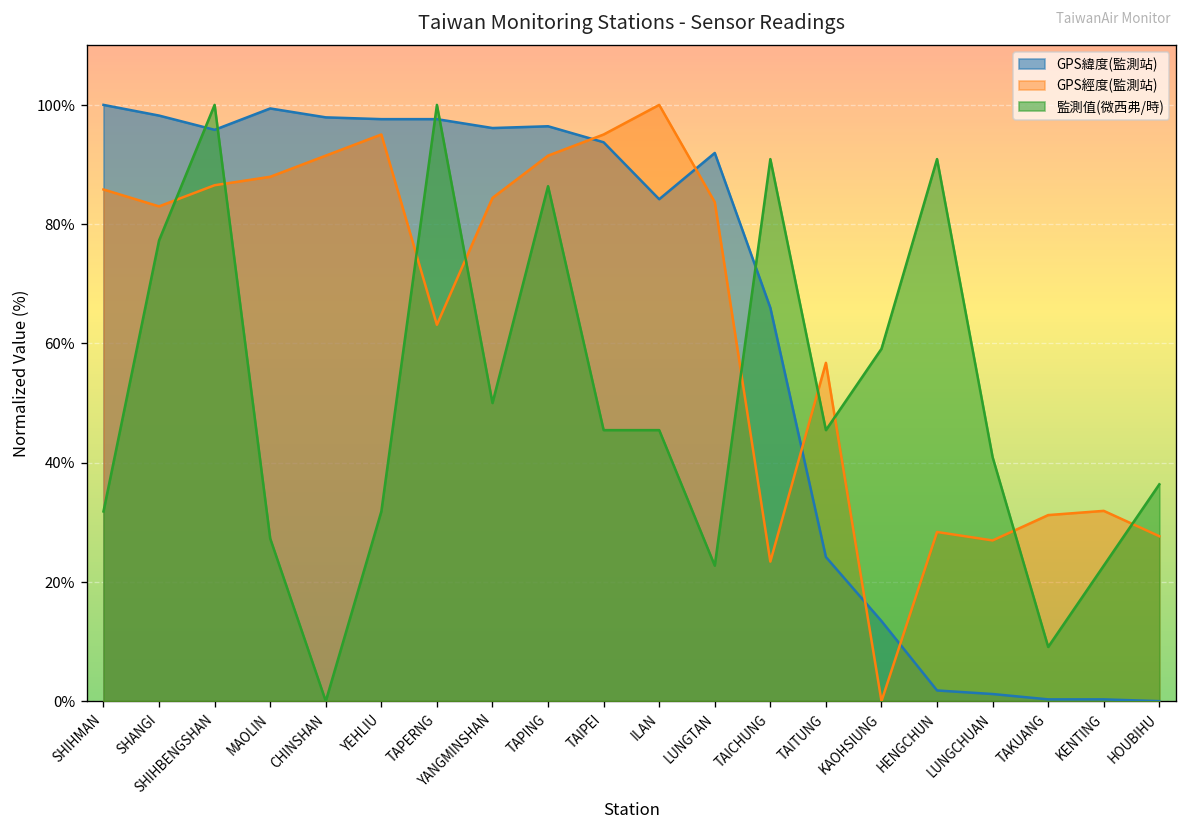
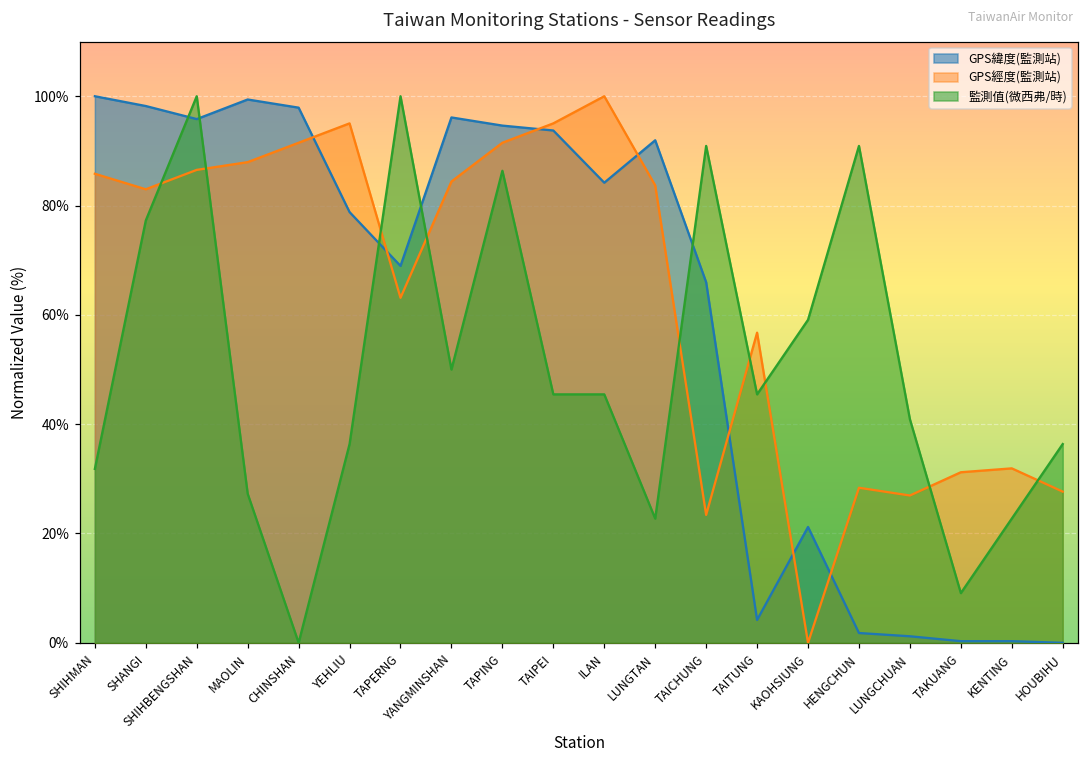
  {
    "GPS緯度(監測站)": {
      "SHIHMAN": "100%",
      "SHANGI": "98%",
      "SHIHBENGSHAN": "96%",
      "MAOLIN": "99%",
      "CHINSHAN": "98%",
-     "YEHLIU": "98%",
-     "TAPERNG": "98%",
+     "YEHLIU": "79%",
+     "TAPERNG": "69%",
      "YANGMINSHAN": "96%",
-     "TAPING": "96%",
+     "TAPING": "95%",
      "TAIPEI": "94%",
      "ILAN": "84%",
      "LUNGTAN": "92%",
      "TAICHUNG": "66%",
-     "TAITUNG": "24%",
-     "KAOHSIUNG": "13%",
+     "TAITUNG": "4%",
+     "KAOHSIUNG": "21%",
      "HENGCHUN": "2%",
      "LUNGCHUAN": "1%",
      "TAKUANG": "0%",
      "KENTING": "0%",
      "HOUBIHU": "0%"
    },
    "GPS經度(監測站)": {
      "SHIHMAN": "86%",
      "SHANGI": "83%",
      "SHIHBENGSHAN": "87%",
      "MAOLIN": "88%",
      "CHINSHAN": "91%",
      "YEHLIU": "95%",
      "TAPERNG": "63%",
      "YANGMINSHAN": "84%",
      "TAPING": "91%",
      "TAIPEI": "95%",
      "ILAN": "100%",
      "LUNGTAN": "84%",
      "TAICHUNG": "23%",
      "TAITUNG": "57%",
      "KAOHSIUNG": "0%",
      "HENGCHUN": "28%",
      "LUNGCHUAN": "27%",
      "TAKUANG": "31%",
      "KENTING": "32%",
      "HOUBIHU": "28%"
    },
    "監測值(微西弗/時)": {
      "SHIHMAN": "32%",
      "SHANGI": "77%",
      "SHIHBENGSHAN": "100%",
      "MAOLIN": "27%",
      "CHINSHAN": "0%",
-     "YEHLIU": "32%",
+     "YEHLIU": "36%",
      "TAPERNG": "100%",
      "YANGMINSHAN": "50%",
      "TAPING": "86%",
      "TAIPEI": "45%",
      "ILAN": "45%",
      "LUNGTAN": "23%",
      "TAICHUNG": "91%",
      "TAITUNG": "45%",
      "KAOHSIUNG": "59%",
      "HENGCHUN": "91%",
      "LUNGCHUAN": "41%",
      "TAKUANG": "9%",
      "KENTING": "23%",
      "HOUBIHU": "36%"
    }
  }
